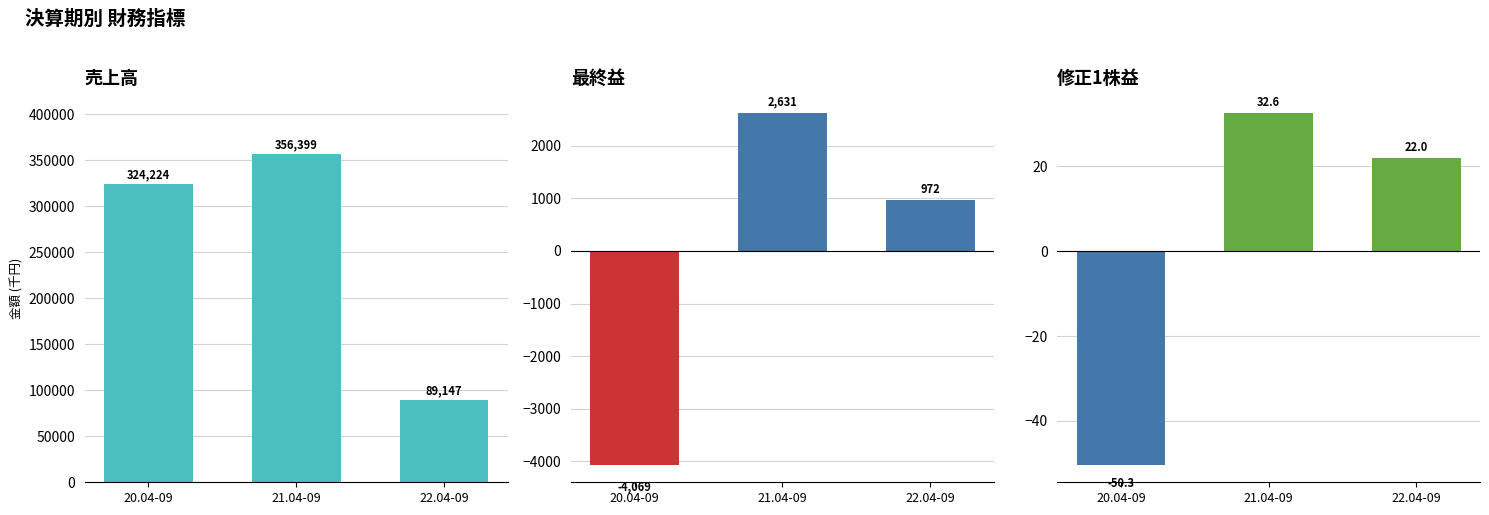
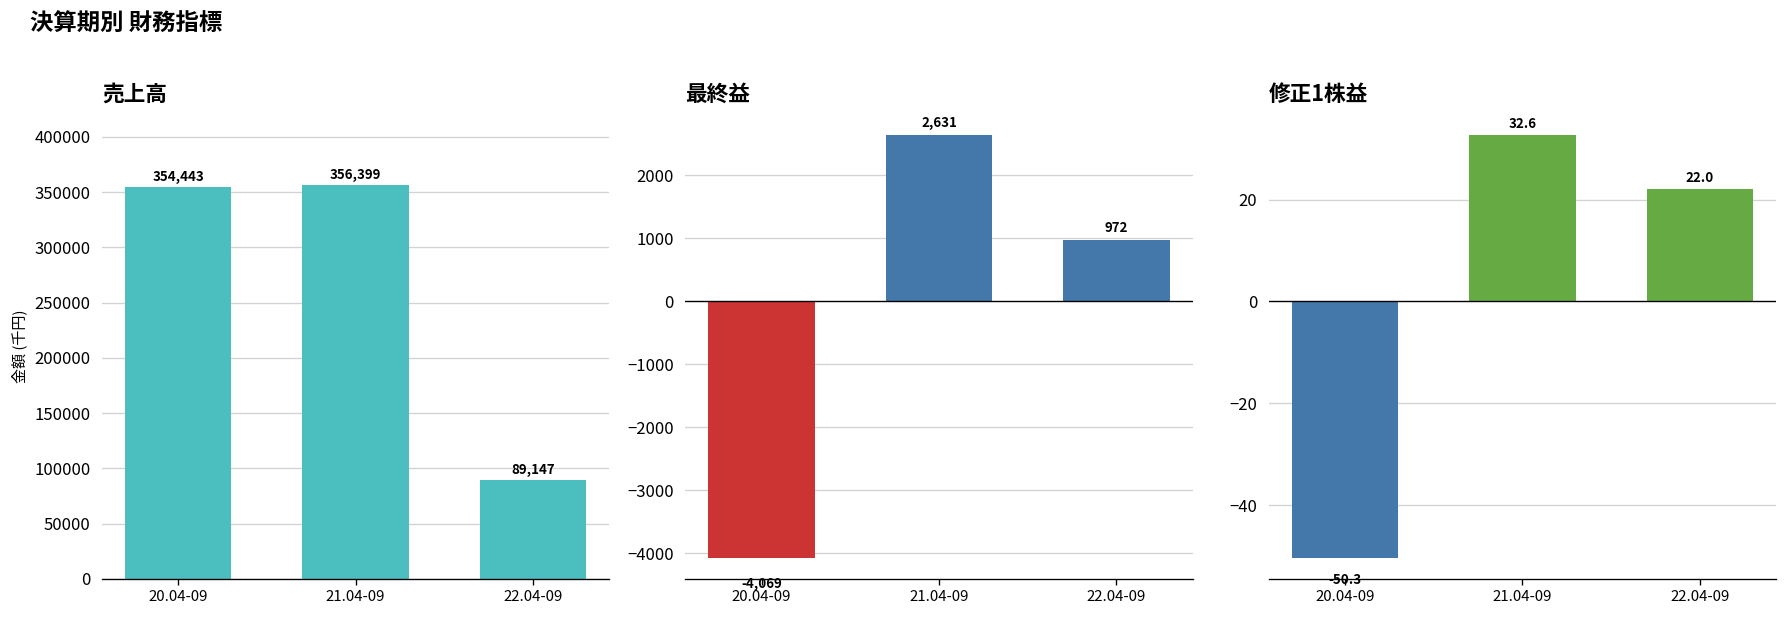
  {
    "売上高": {
-     "20.04-09": "324,224",
+     "20.04-09": "354,443",
      "21.04-09": "356,399",
      "22.04-09": "89,147"
    },
    "最終益": {
      "20.04-09": "-4,069",
      "21.04-09": "2,631",
      "22.04-09": "972"
    },
    "修正1株益": {
      "20.04-09": "-50.3",
      "21.04-09": "32.6",
      "22.04-09": "22.0"
    }
  }
